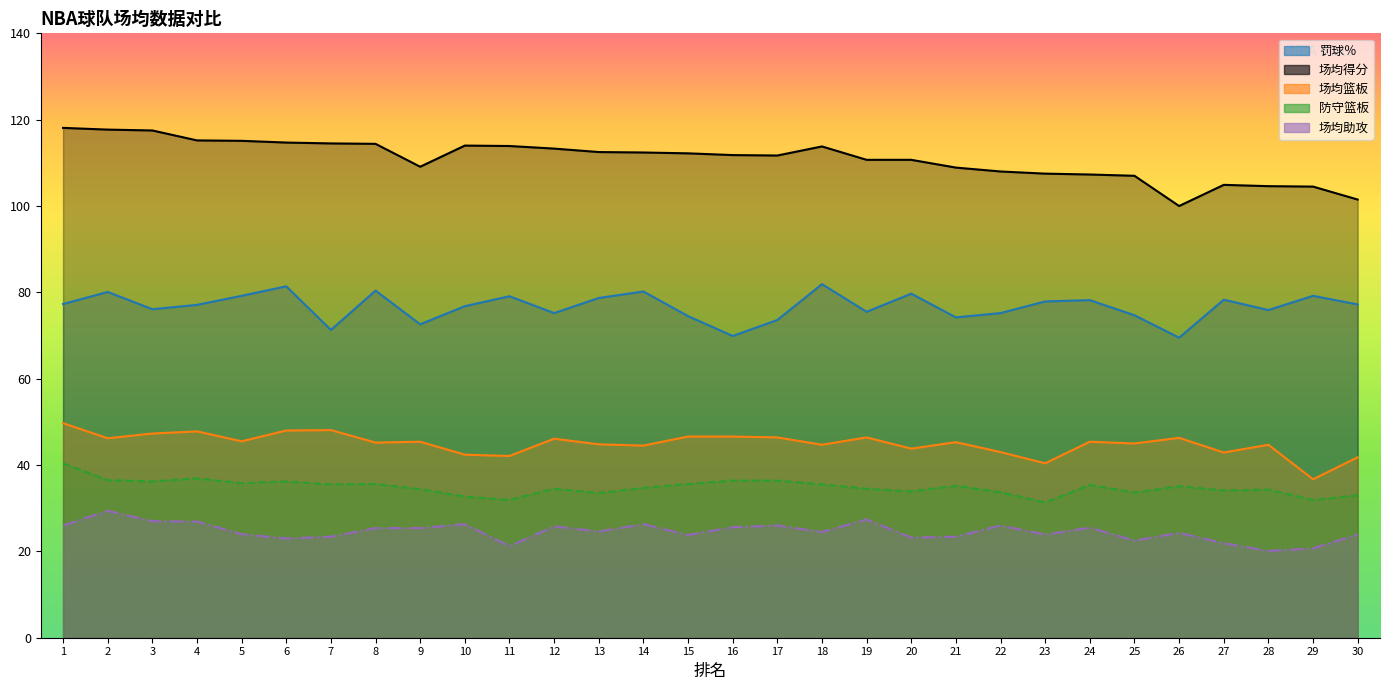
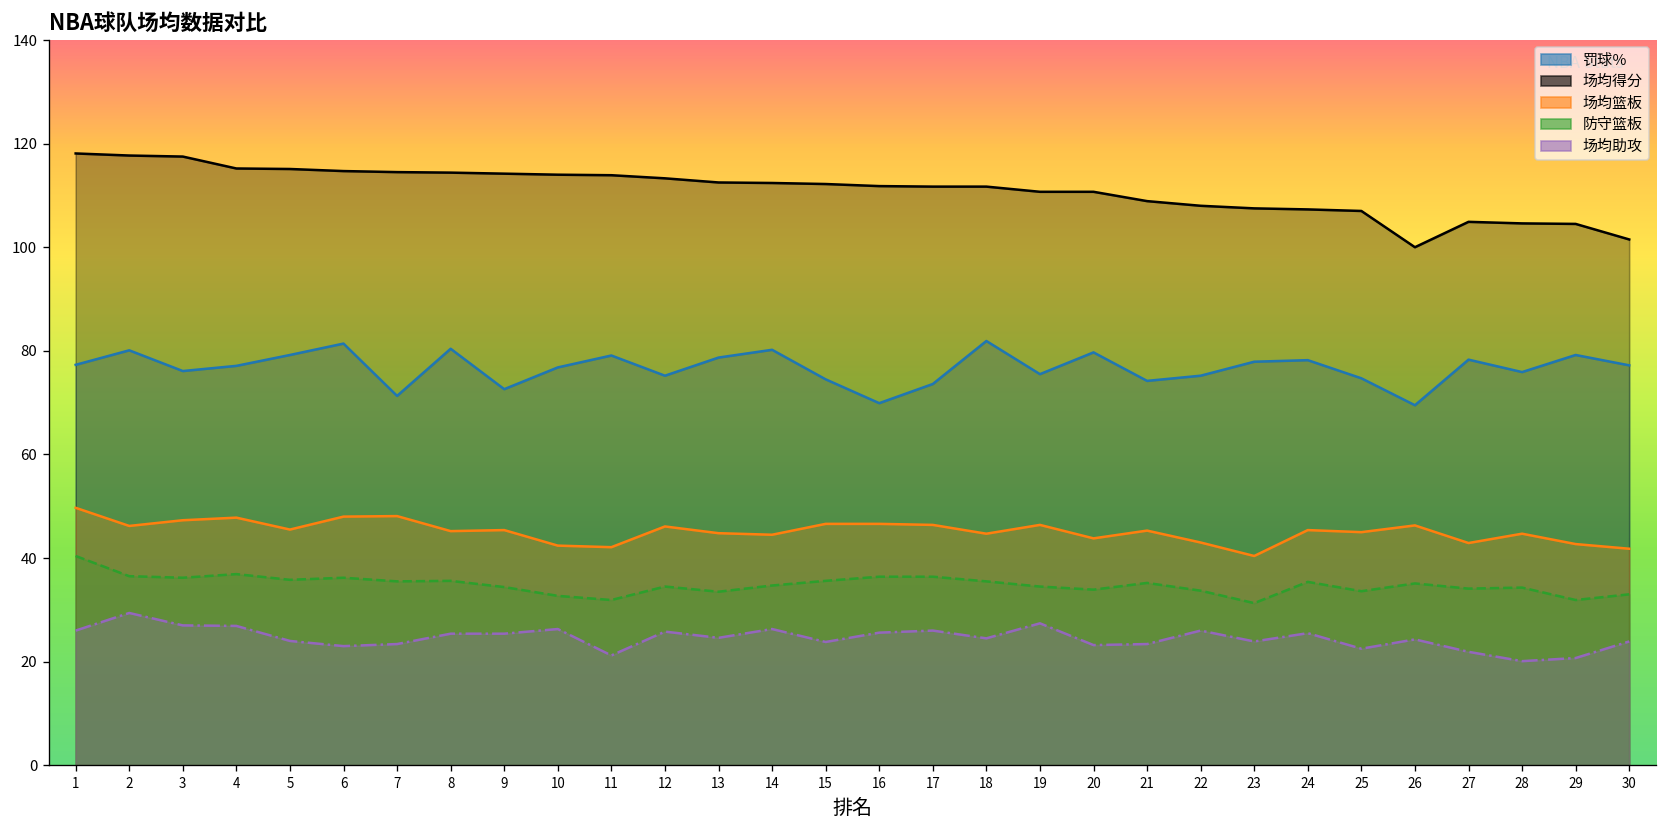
  {
    "场均得分": {
      "1": 118,
      "2": 118,
      "3": 118,
      "4": 115,
      "5": 115,
      "6": 115,
      "7": 115,
      "8": 114,
-     "9": 109,
+     "9": 114,
      "10": 114,
      "11": 114,
      "12": 113,
      "13": 113,
      "14": 112,
      "15": 112,
      "16": 112,
      "17": 112,
-     "18": 114,
+     "18": 112,
      "19": 111,
      "20": 111,
      "21": 109,
      "22": 108,
      "23": 108,
      "24": 107,
      "25": 107,
      "26": 100,
      "27": 105,
      "28": 105,
      "29": 105,
      "30": 102
    },
    "场均篮板": {
      "1": 50,
      "2": 46,
      "3": 47,
      "4": 48,
      "5": 46,
      "6": 48,
      "7": 48,
      "8": 45,
      "9": 45,
      "10": 42,
      "11": 42,
      "12": 46,
      "13": 45,
      "14": 45,
      "15": 47,
      "16": 47,
      "17": 46,
      "18": 45,
      "19": 46,
      "20": 44,
      "21": 45,
      "22": 43,
      "23": 40,
      "24": 45,
      "25": 45,
      "26": 46,
      "27": 43,
      "28": 45,
-     "29": 37,
+     "29": 43,
      "30": 42
    }
  }
